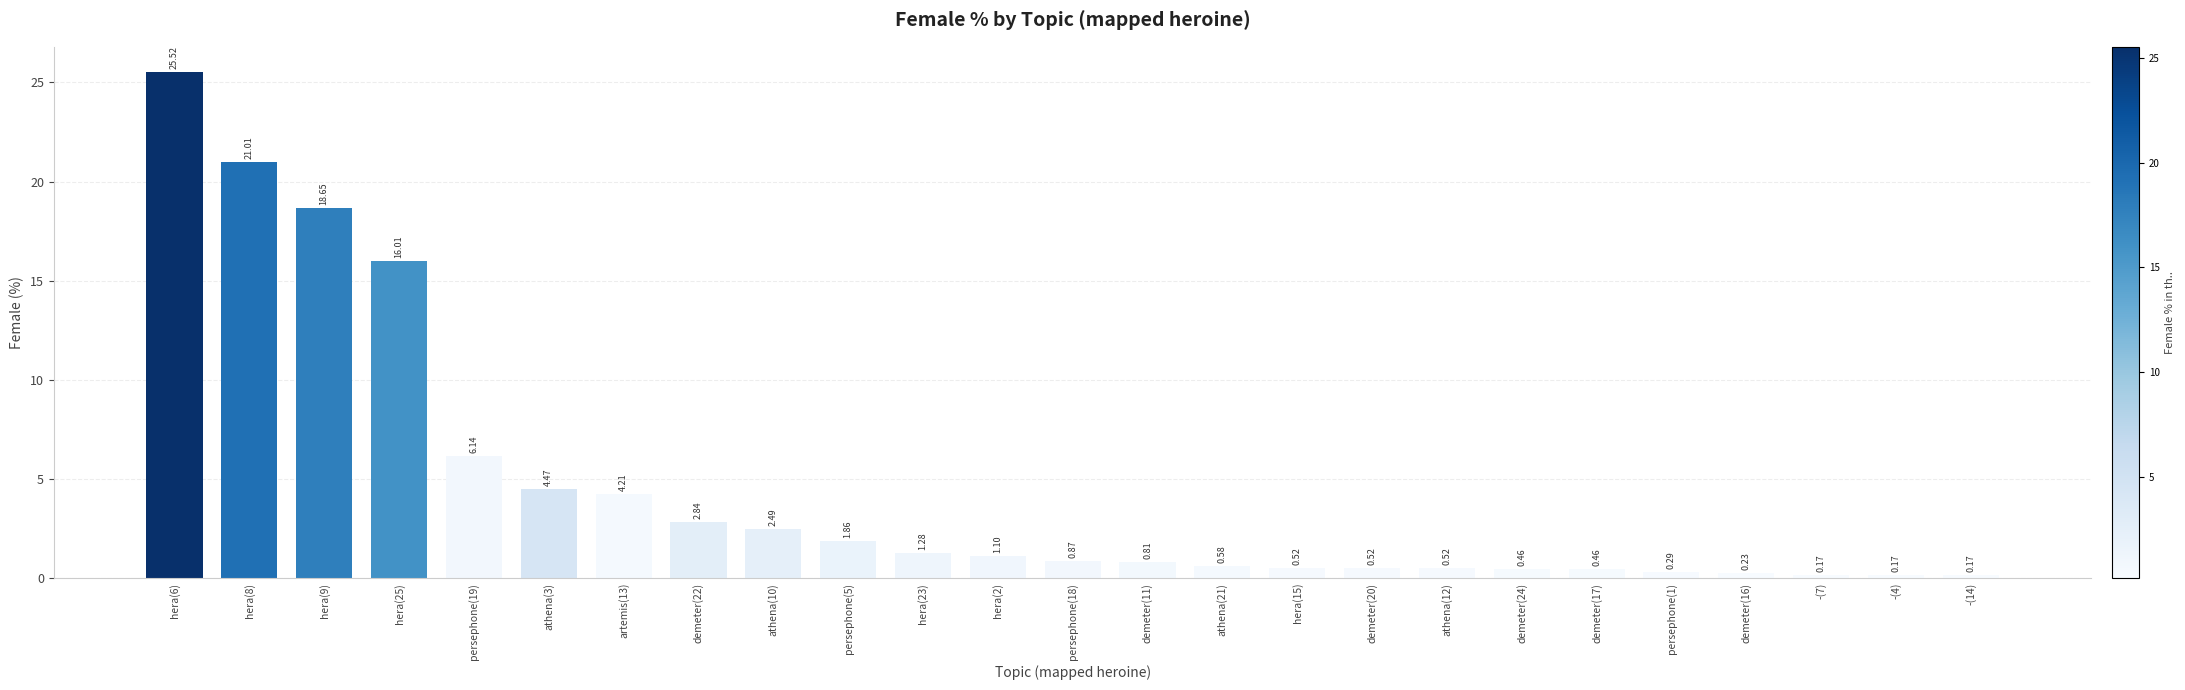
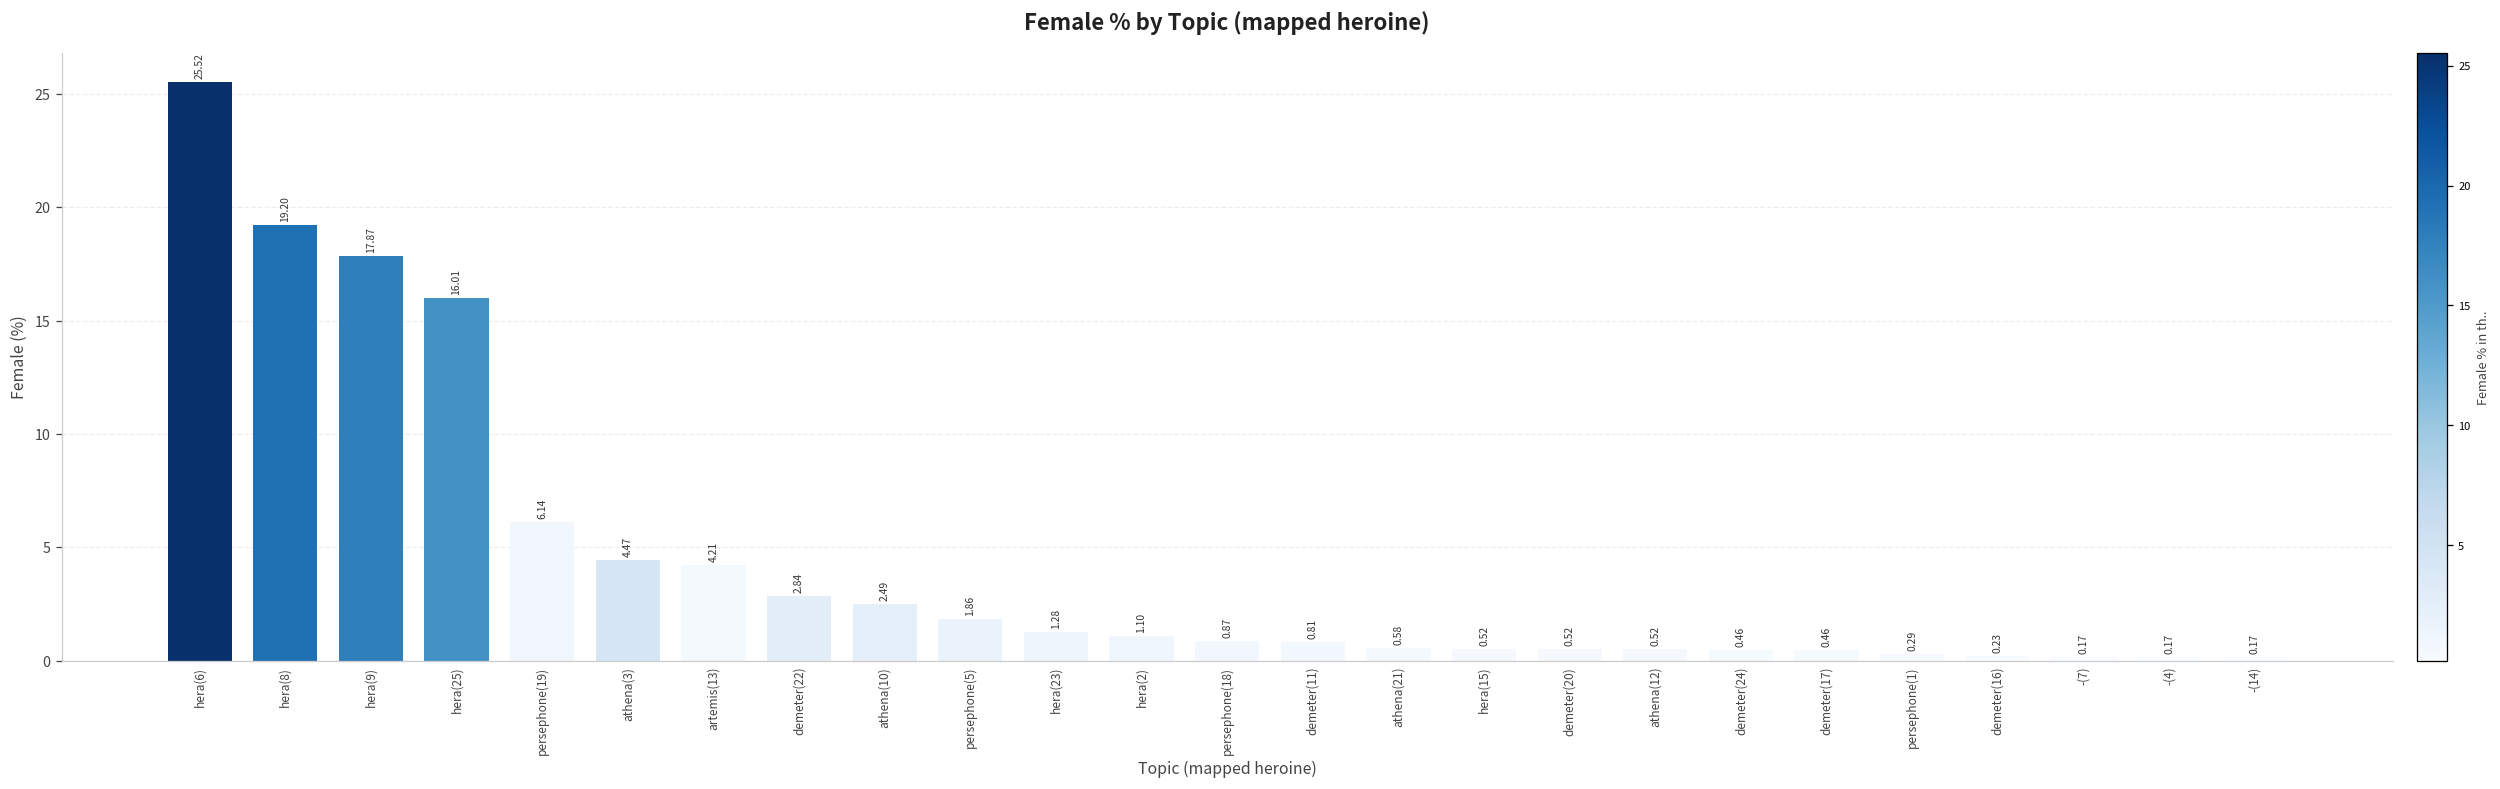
  {
    "hera(6)": 25.52,
-   "hera(8)": 21.01,
-   "hera(9)": 18.65,
+   "hera(8)": 19.20,
+   "hera(9)": 17.87,
    "hera(25)": 16.01,
    "persephone(19)": 6.14,
    "athena(3)": 4.47,
    "artemis(13)": 4.21,
    "demeter(22)": 2.84,
    "athena(10)": 2.49,
    "persephone(5)": 1.86,
    "hera(23)": 1.28,
    "hera(2)": 1.10,
    "persephone(18)": 0.87,
    "demeter(11)": 0.81,
    "athena(21)": 0.58,
    "hera(15)": 0.52,
    "demeter(20)": 0.52,
    "athena(12)": 0.52,
    "demeter(24)": 0.46,
    "demeter(17)": 0.46,
    "persephone(1)": 0.29,
    "demeter(16)": 0.23,
    "-(7)": 0.17,
    "-(4)": 0.17,
    "-(14)": 0.17
  }
